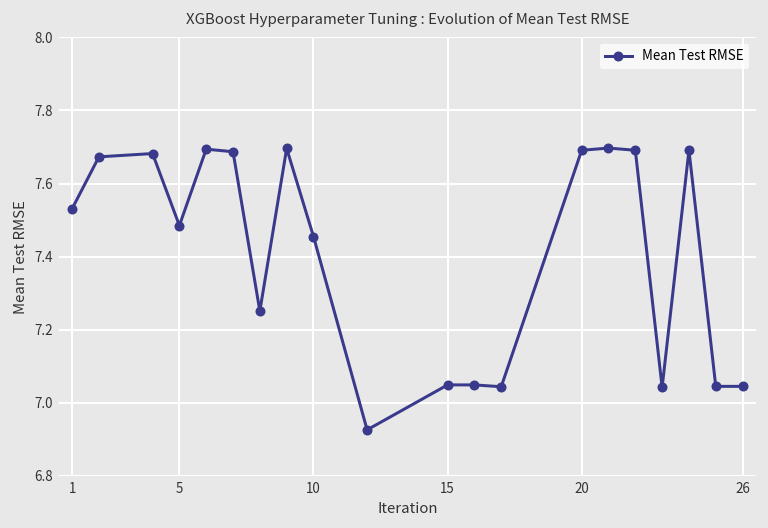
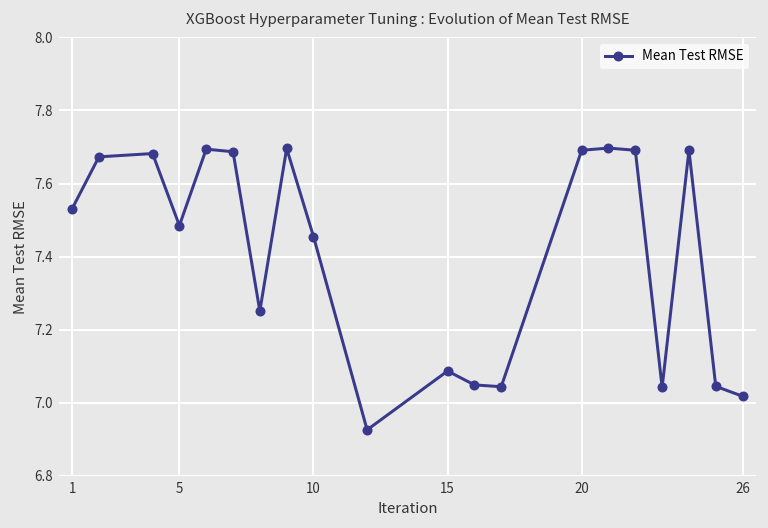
  {
    "1": 7.53,
    "5": 7.49,
    "10": 7.46,
-   "15": 7.05,
+   "15": 7.09,
    "20": 7.69,
-   "26": 7.05
+   "26": 7.02
  }
